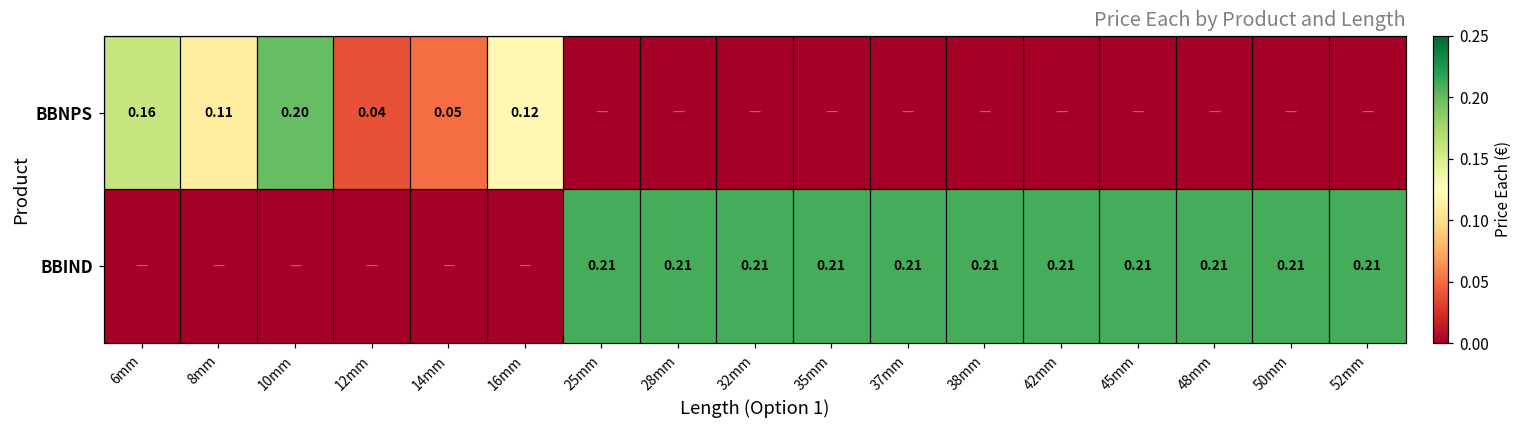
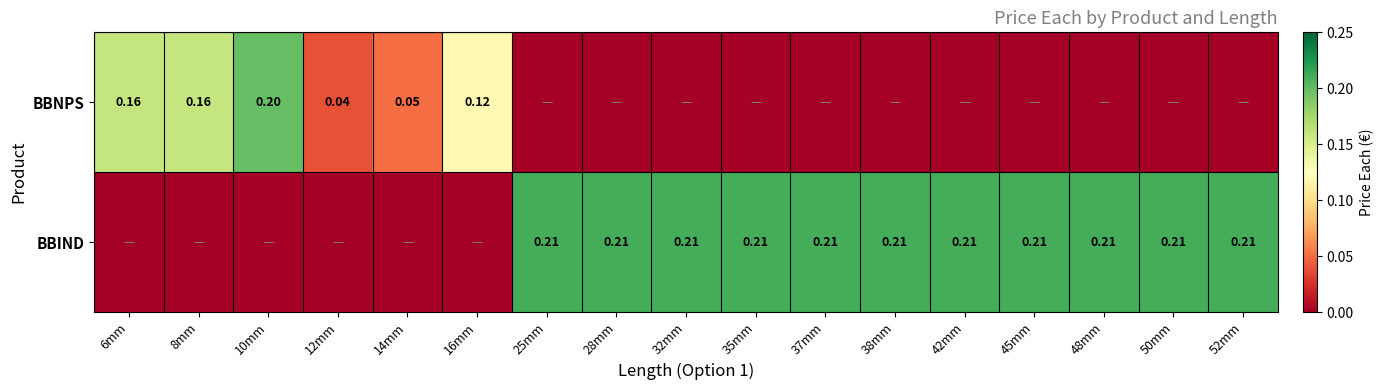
  {
    "BBNPS": {
      "6mm": 0.16,
-     "8mm": 0.11,
+     "8mm": 0.16,
      "10mm": 0.20,
      "12mm": 0.04,
      "14mm": 0.05,
      "16mm": 0.12
    },
    "BBIND": {
      "25mm": 0.21,
      "28mm": 0.21,
      "32mm": 0.21,
      "35mm": 0.21,
      "37mm": 0.21,
      "38mm": 0.21,
      "42mm": 0.21,
      "45mm": 0.21,
      "48mm": 0.21,
      "50mm": 0.21,
      "52mm": 0.21
    }
  }
